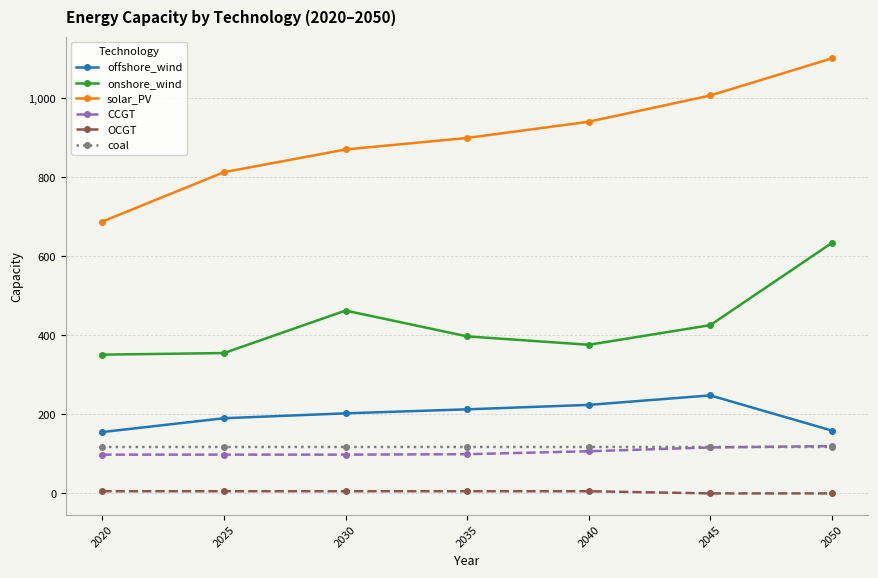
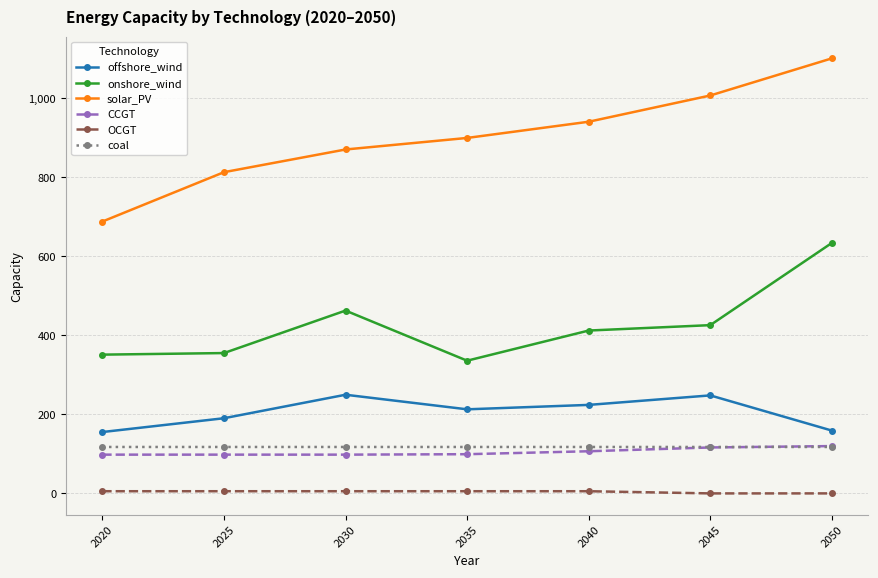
  {
    "offshore_wind": {
      "2020": "160",
      "2025": "190",
-     "2030": "200",
+     "2030": "250",
      "2035": "210",
      "2040": "220",
      "2045": "250",
      "2050": "160"
    },
    "onshore_wind": {
      "2020": "350",
      "2025": "360",
      "2030": "460",
-     "2035": "400",
-     "2040": "380",
+     "2035": "340",
+     "2040": "410",
      "2045": "430",
      "2050": "630"
    },
    "solar_PV": {
      "2020": "690",
      "2025": "810",
      "2030": "870",
      "2035": "900",
      "2040": "940",
      "2045": "1,010",
      "2050": "1,100"
    },
    "CCGT": {
      "2020": "100",
      "2025": "100",
      "2030": "100",
      "2035": "100",
      "2040": "110"
    },
    "OCGT": {
      "2020": "10",
      "2025": "10",
      "2030": "10",
      "2035": "10",
      "2040": "10",
      "2045": "0",
      "2050": "0"
    },
    "coal": {
      "2020": "120",
      "2025": "120",
      "2030": "120",
      "2035": "120",
      "2040": "120"
    }
  }
